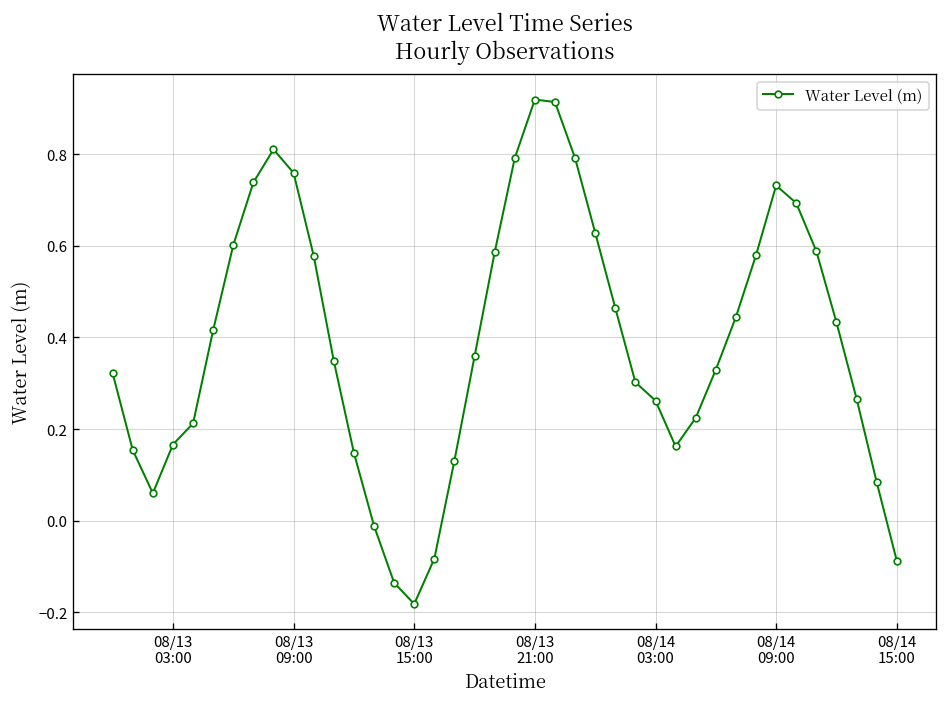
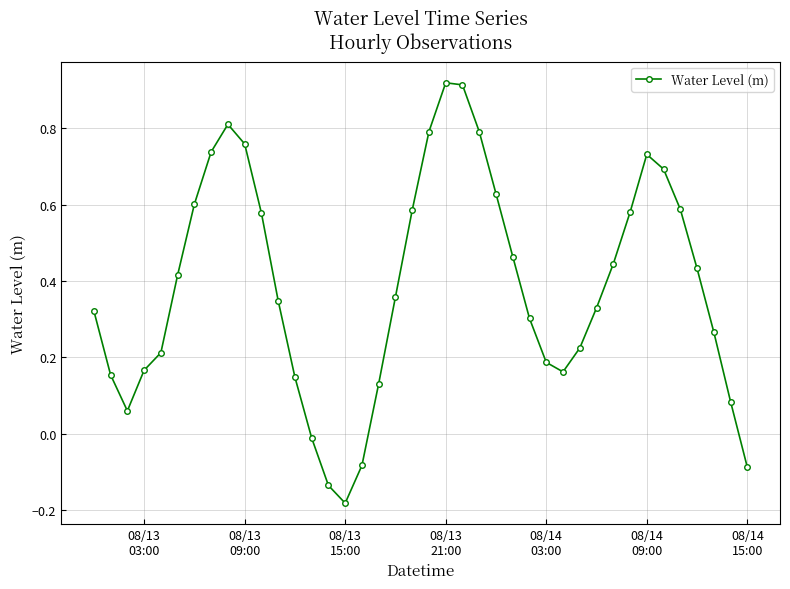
  {
    "08/13 03:00": 0.17,
    "08/13 09:00": 0.76,
    "08/13 15:00": -0.18,
    "08/13 21:00": 0.92,
-   "08/14 03:00": 0.26,
+   "08/14 03:00": 0.19,
    "08/14 09:00": 0.73,
    "08/14 15:00": -0.09
  }
